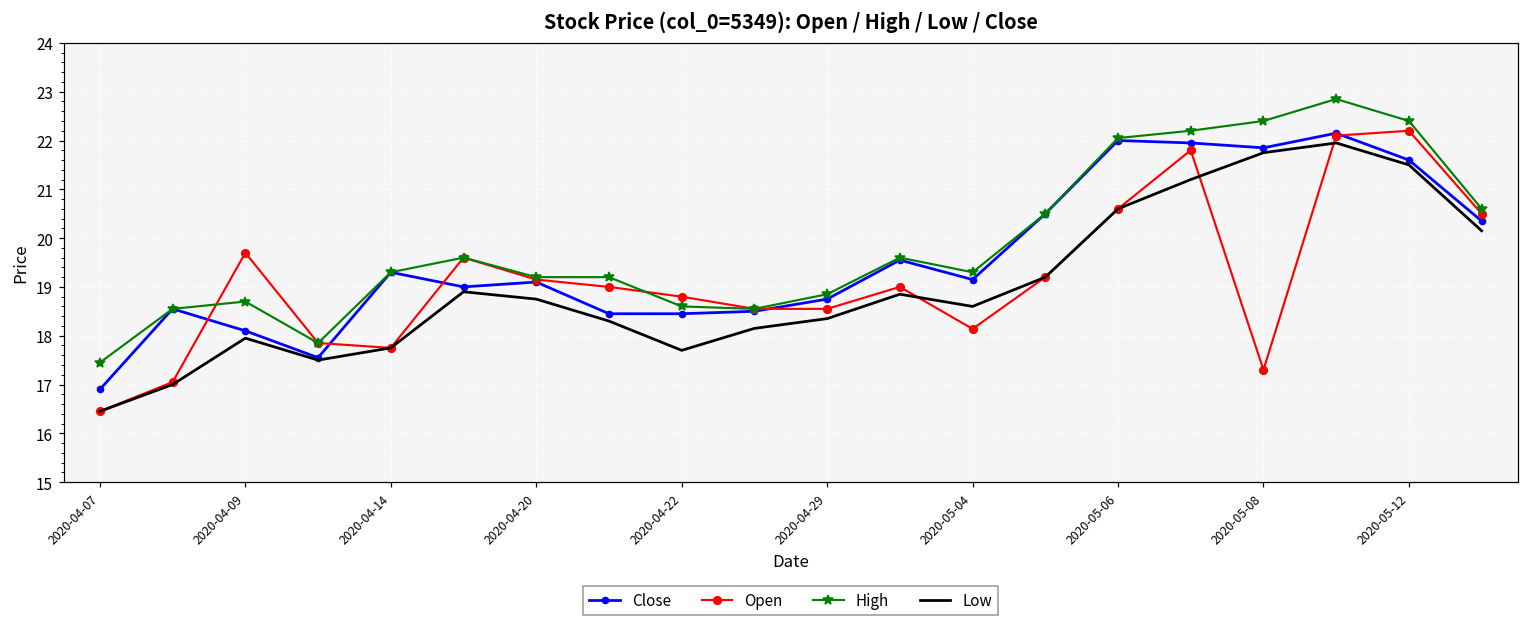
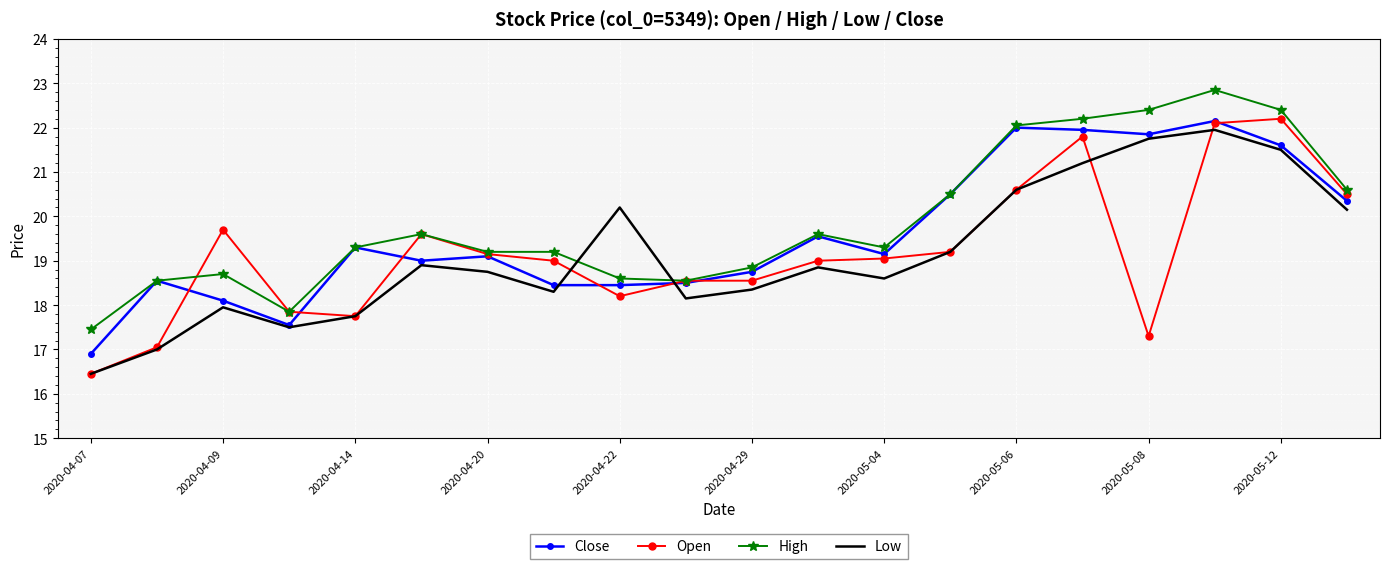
  {
    "Close": {
      "2020-04-07": 16.9,
      "2020-04-09": 18.1,
      "2020-04-22": 18.5,
      "2020-04-29": 18.8,
      "2020-05-04": 19.2,
      "2020-05-08": 21.9,
      "2020-05-12": 21.6
    },
    "Open": {
      "2020-04-09": 19.7,
-     "2020-04-22": 18.8,
+     "2020-04-22": 18.2,
      "2020-04-29": 18.6,
-     "2020-05-04": 18.1,
+     "2020-05-04": 19.1,
      "2020-05-08": 17.3,
      "2020-05-12": 22.2
    },
    "High": {
      "2020-04-07": 17.5,
      "2020-04-09": 18.7,
      "2020-04-22": 18.6,
      "2020-04-29": 18.9,
      "2020-05-04": 19.3,
      "2020-05-08": 22.4,
      "2020-05-12": 22.4
    },
    "Low": {
      "2020-04-09": 18.0,
      "2020-04-20": 18.8,
-     "2020-04-22": 17.7,
+     "2020-04-22": 20.2,
      "2020-04-29": 18.4,
      "2020-05-04": 18.6,
      "2020-05-08": 21.8,
      "2020-05-12": 21.5
    }
  }
